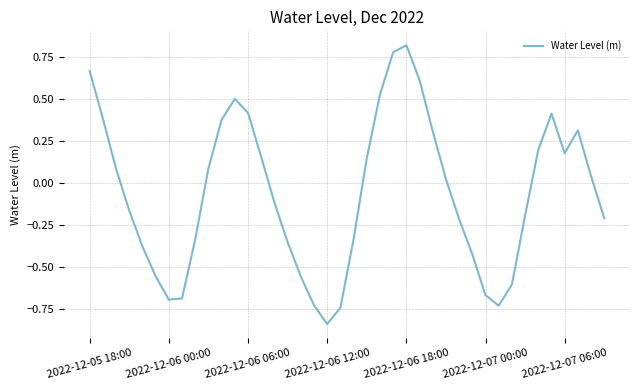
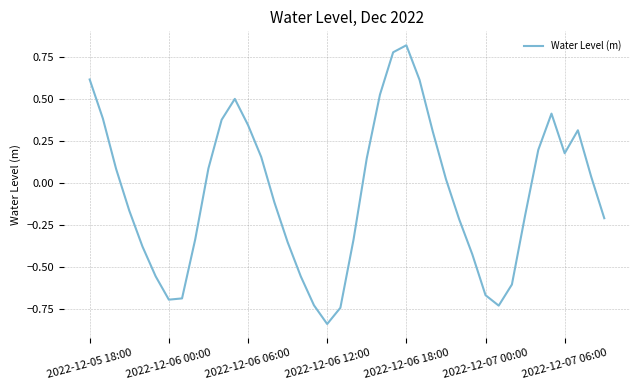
  {
-   "2022-12-05 18:00": 0.66,
+   "2022-12-05 18:00": 0.61,
    "2022-12-06 00:00": -0.70,
-   "2022-12-06 06:00": 0.42,
+   "2022-12-06 06:00": 0.34,
    "2022-12-06 12:00": -0.84,
    "2022-12-06 18:00": 0.82,
    "2022-12-07 00:00": -0.67,
    "2022-12-07 06:00": 0.18
  }
